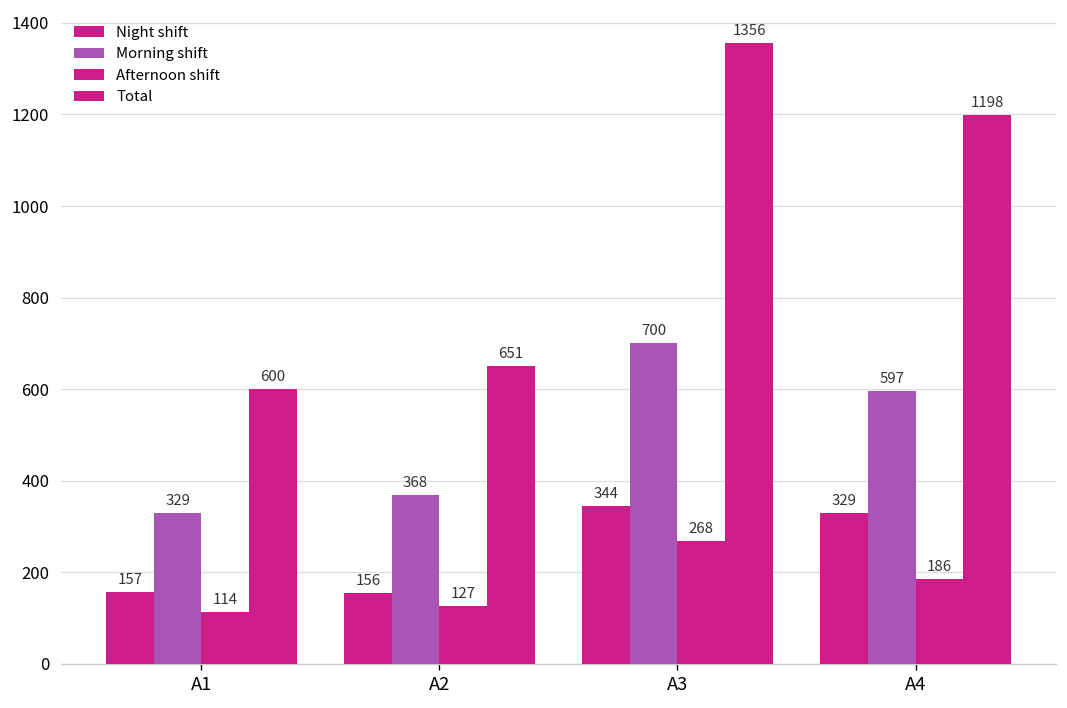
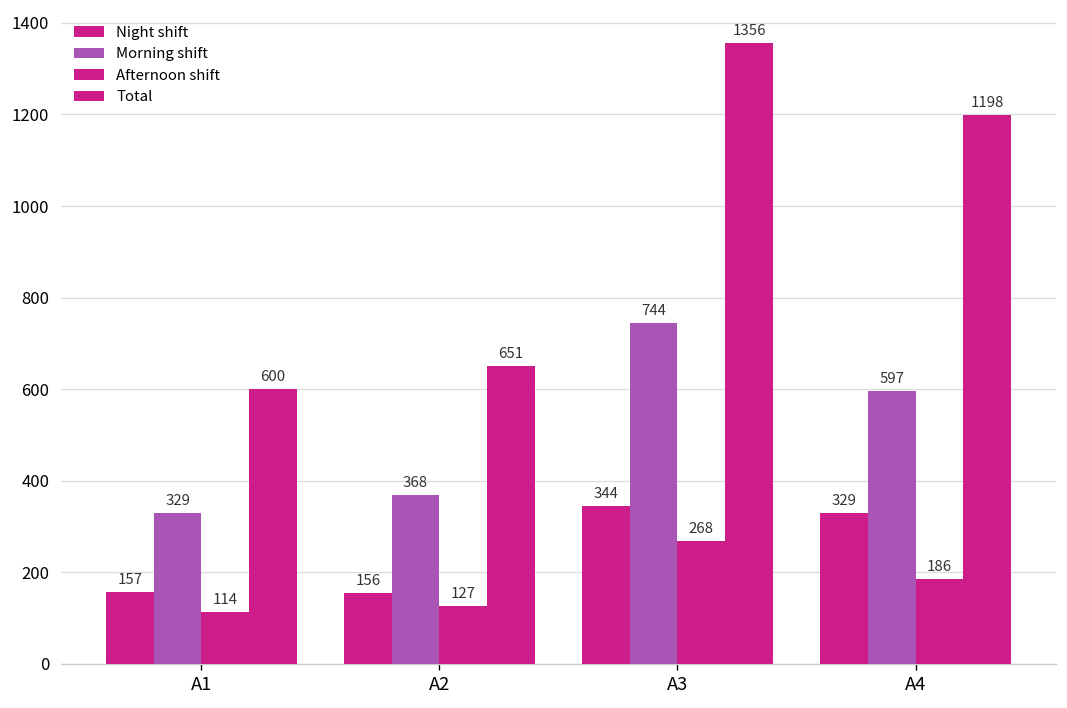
  {
    "Morning shift": {
      "A1": 329,
      "A2": 368,
-     "A3": 700,
+     "A3": 744,
      "A4": 597
    }
  }
